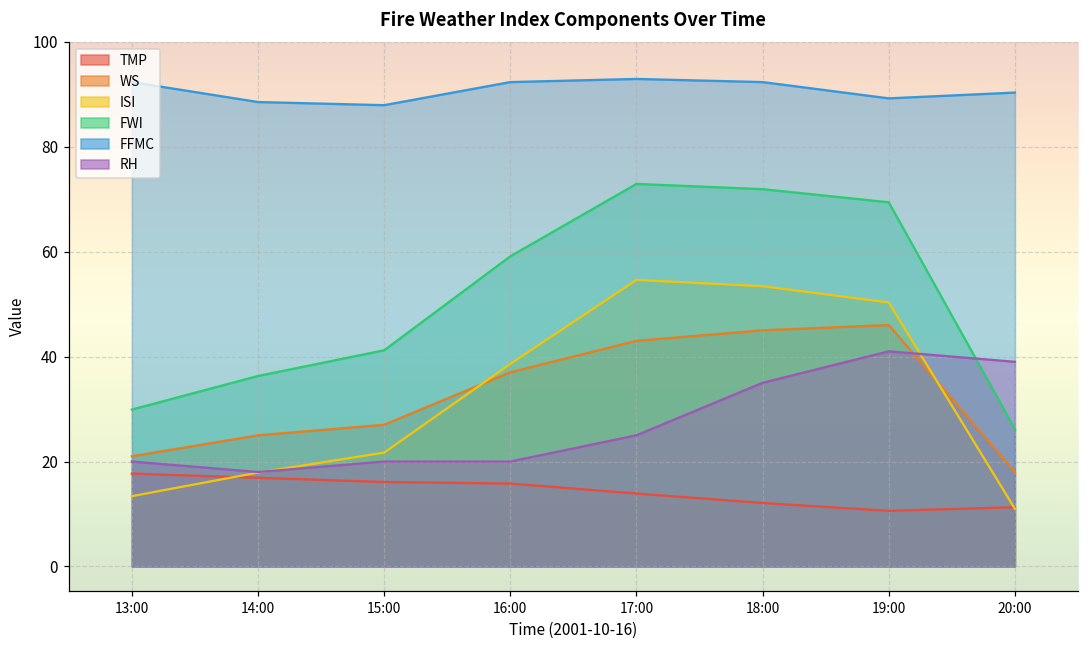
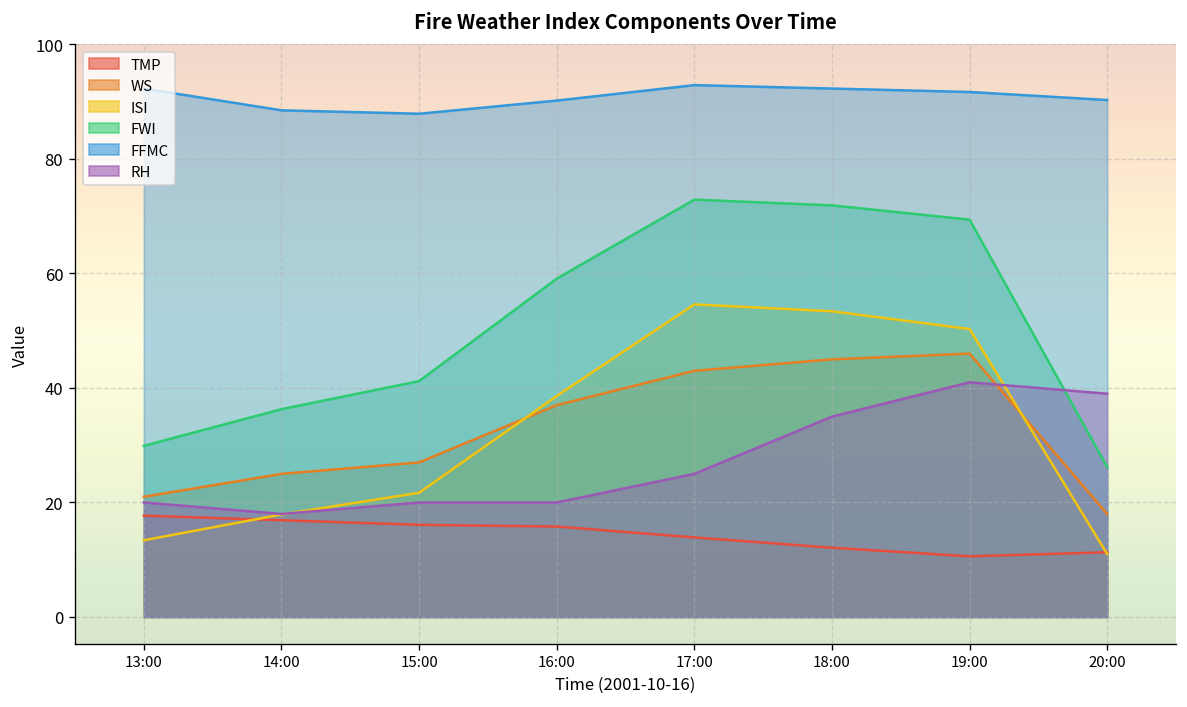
  {
    "FWI": {
      "13:00": 30,
      "14:00": 36,
      "15:00": 41,
      "16:00": 59,
      "17:00": 73,
      "18:00": 72,
      "19:00": 69,
      "20:00": 26
    },
    "FFMC": {
      "14:00": 89,
      "15:00": 88,
-     "16:00": 92,
+     "16:00": 90,
      "17:00": 93,
      "18:00": 92,
-     "19:00": 89,
+     "19:00": 92,
      "20:00": 90
    },
    "RH": {
      "13:00": 20,
      "15:00": 20,
      "16:00": 20,
      "17:00": 25,
      "18:00": 35,
      "19:00": 41,
      "20:00": 39
    }
  }
